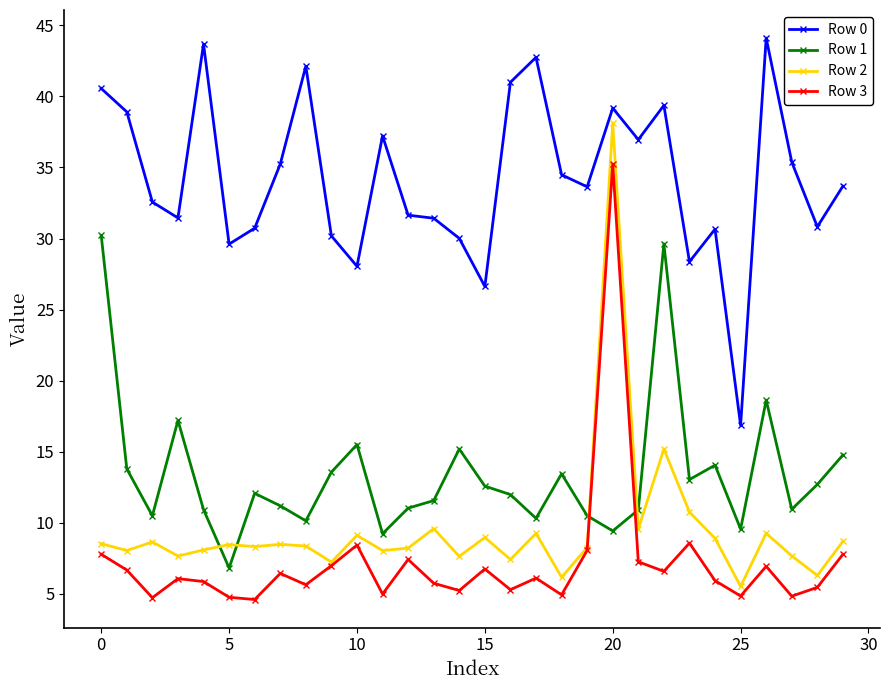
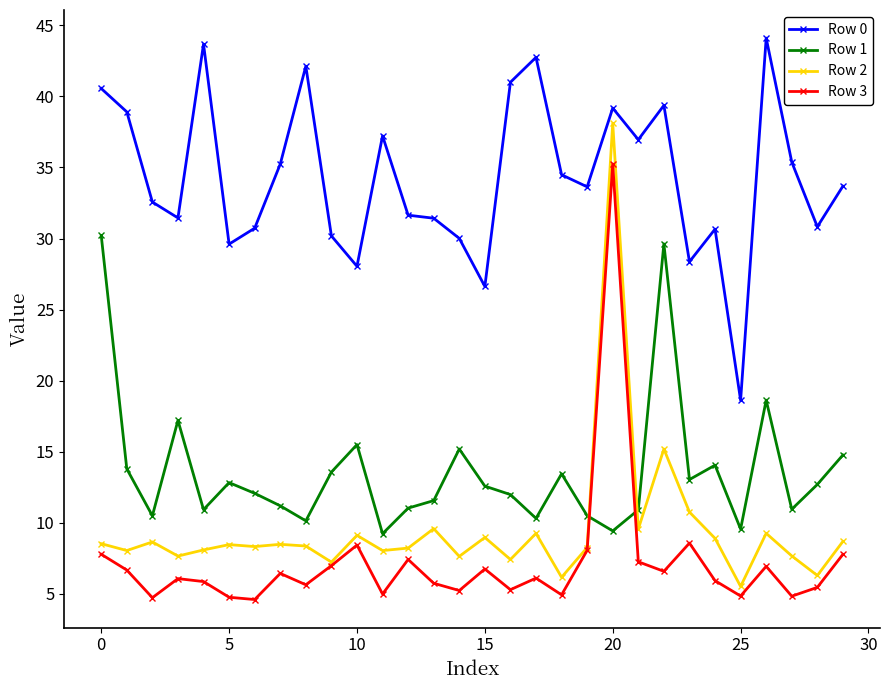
  {
    "Row 0": {
      "0": 40.6,
      "5": 29.6,
      "10": 28.0,
      "15": 26.6,
      "20": 39.2,
-     "25": 16.9
+     "25": 18.6
    },
    "Row 1": {
      "0": 30.2,
-     "5": 6.8,
+     "5": 12.8,
      "10": 15.5,
      "15": 12.6,
      "20": 9.4,
      "25": 9.5
    },
    "Row 2": {
      "0": 8.5,
      "5": 8.5,
      "10": 9.1,
      "15": 9.0,
      "20": 38.1,
      "25": 5.5
    },
    "Row 3": {
      "0": 7.8,
      "5": 4.8,
      "10": 8.4,
      "15": 6.7,
      "20": 35.2,
      "25": 4.8
    }
  }
